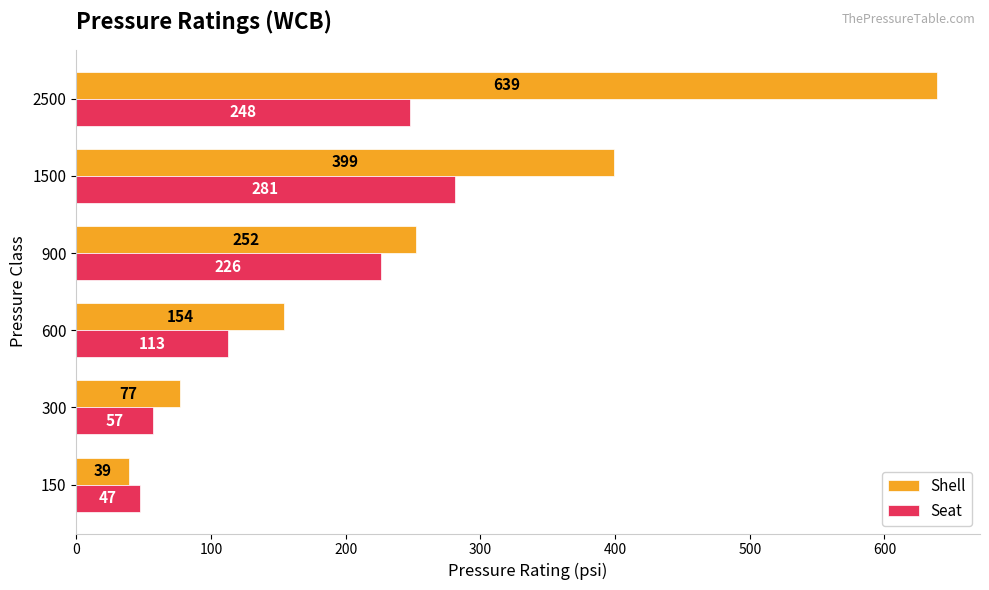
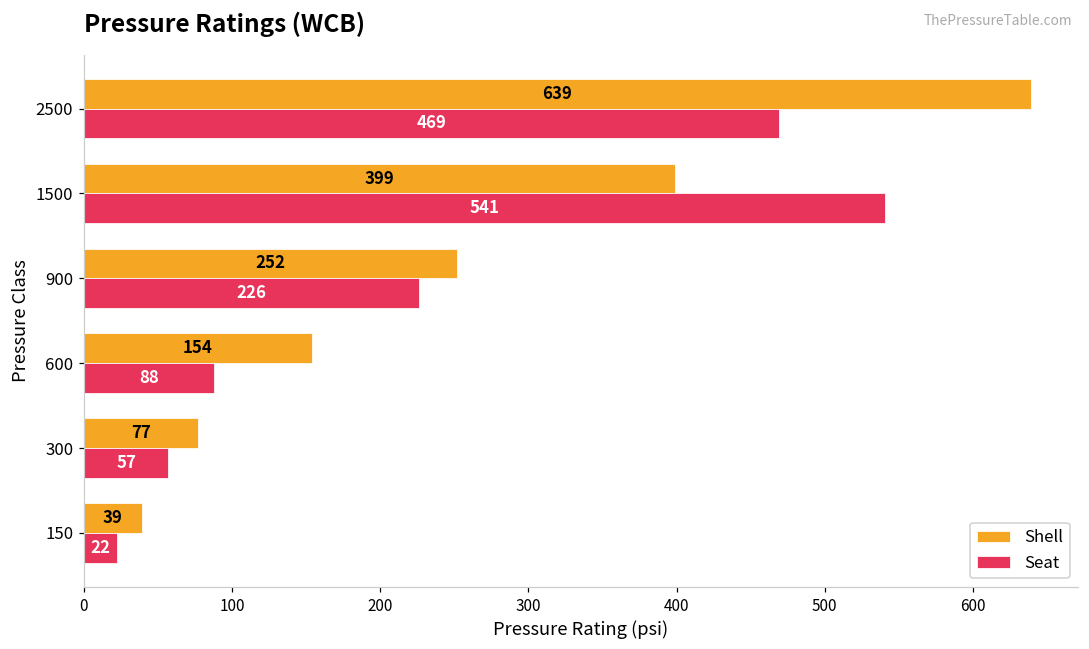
  {
    "Shell": {
      "2500": 639,
      "1500": 399,
      "900": 252,
      "600": 154,
      "300": 77,
      "150": 39
    },
    "Seat": {
-     "2500": 248,
-     "1500": 281,
+     "2500": 469,
+     "1500": 541,
      "900": 226,
-     "600": 113,
+     "600": 88,
      "300": 57,
-     "150": 47
+     "150": 22
    }
  }
